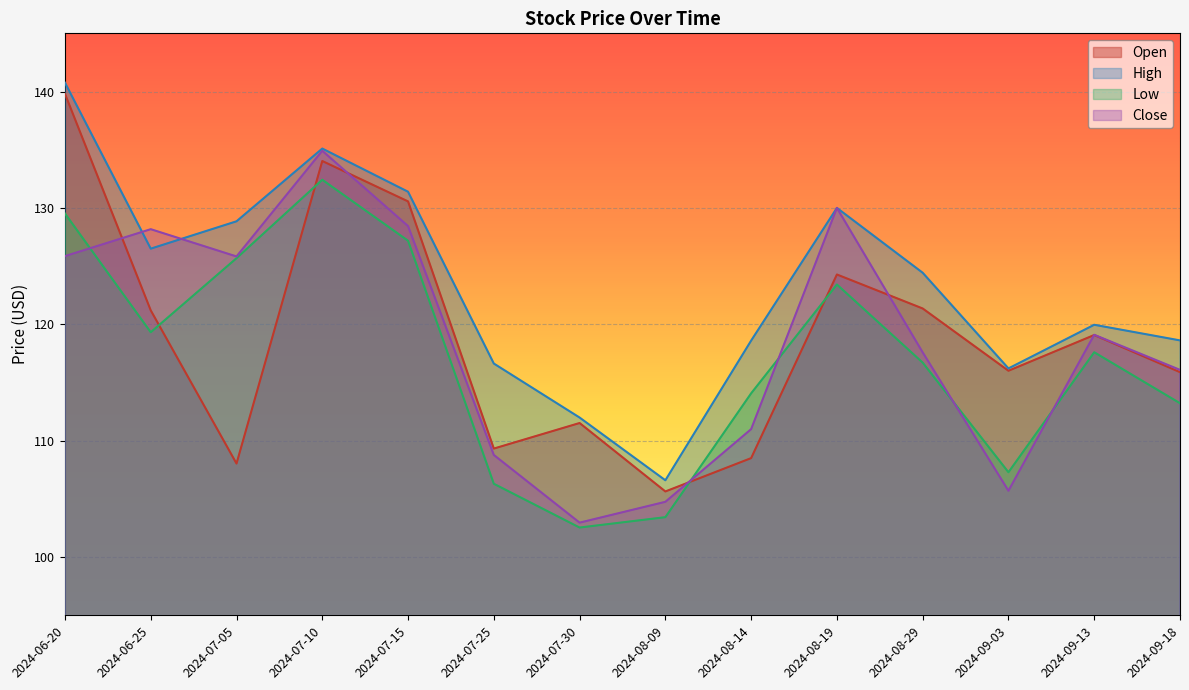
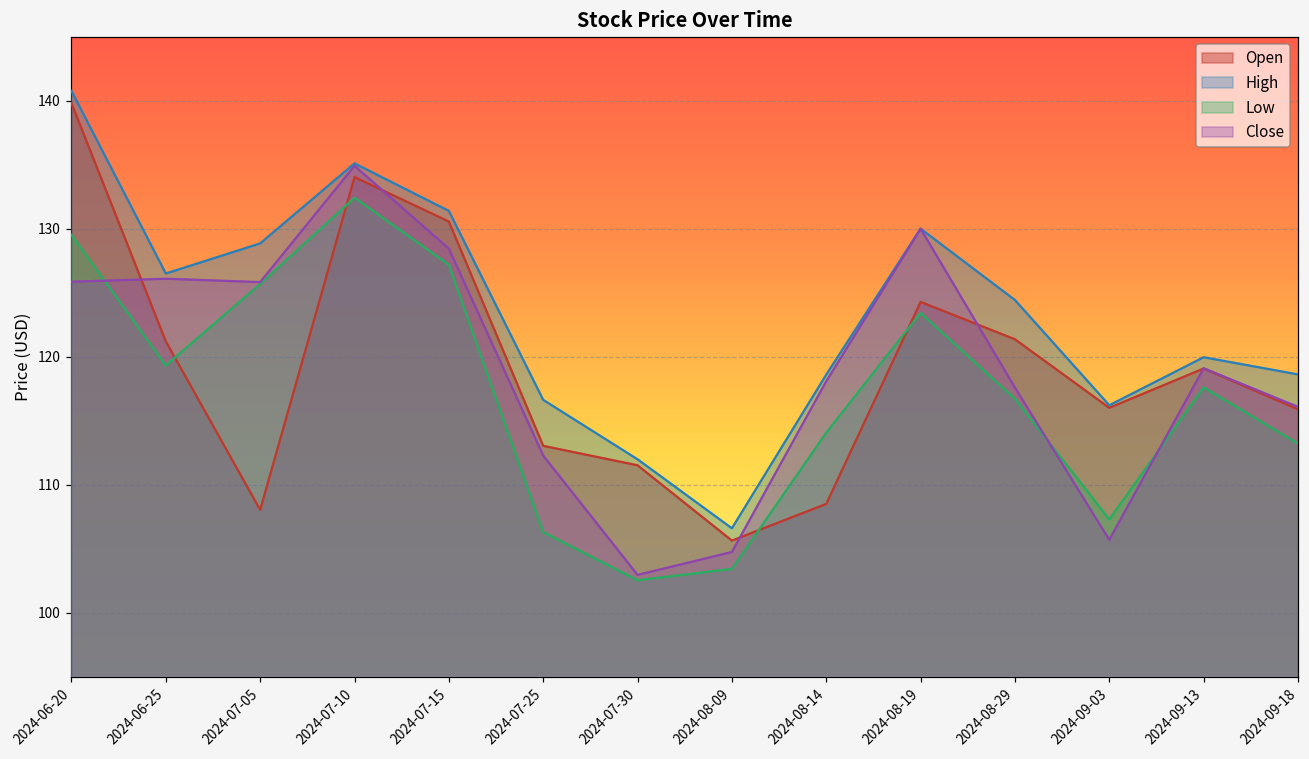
  {
    "Open": {
      "2024-06-20": 139.8,
      "2024-06-25": 121.2,
      "2024-07-05": 108.0,
      "2024-07-10": 134.0,
      "2024-07-15": 130.6,
-     "2024-07-25": 109.3,
+     "2024-07-25": 113.0,
      "2024-07-30": 111.5,
      "2024-08-09": 105.6,
      "2024-08-14": 108.5,
      "2024-08-19": 124.3,
      "2024-08-29": 121.4
    },
    "Close": {
      "2024-06-20": 125.9,
-     "2024-06-25": 128.2,
+     "2024-06-25": 126.1,
      "2024-07-15": 128.4,
-     "2024-07-25": 108.8,
+     "2024-07-25": 112.3,
      "2024-07-30": 103.0,
      "2024-08-09": 104.8,
-     "2024-08-14": 111.0,
+     "2024-08-14": 118.1,
      "2024-08-29": 117.6,
      "2024-09-03": 105.7
    }
  }
